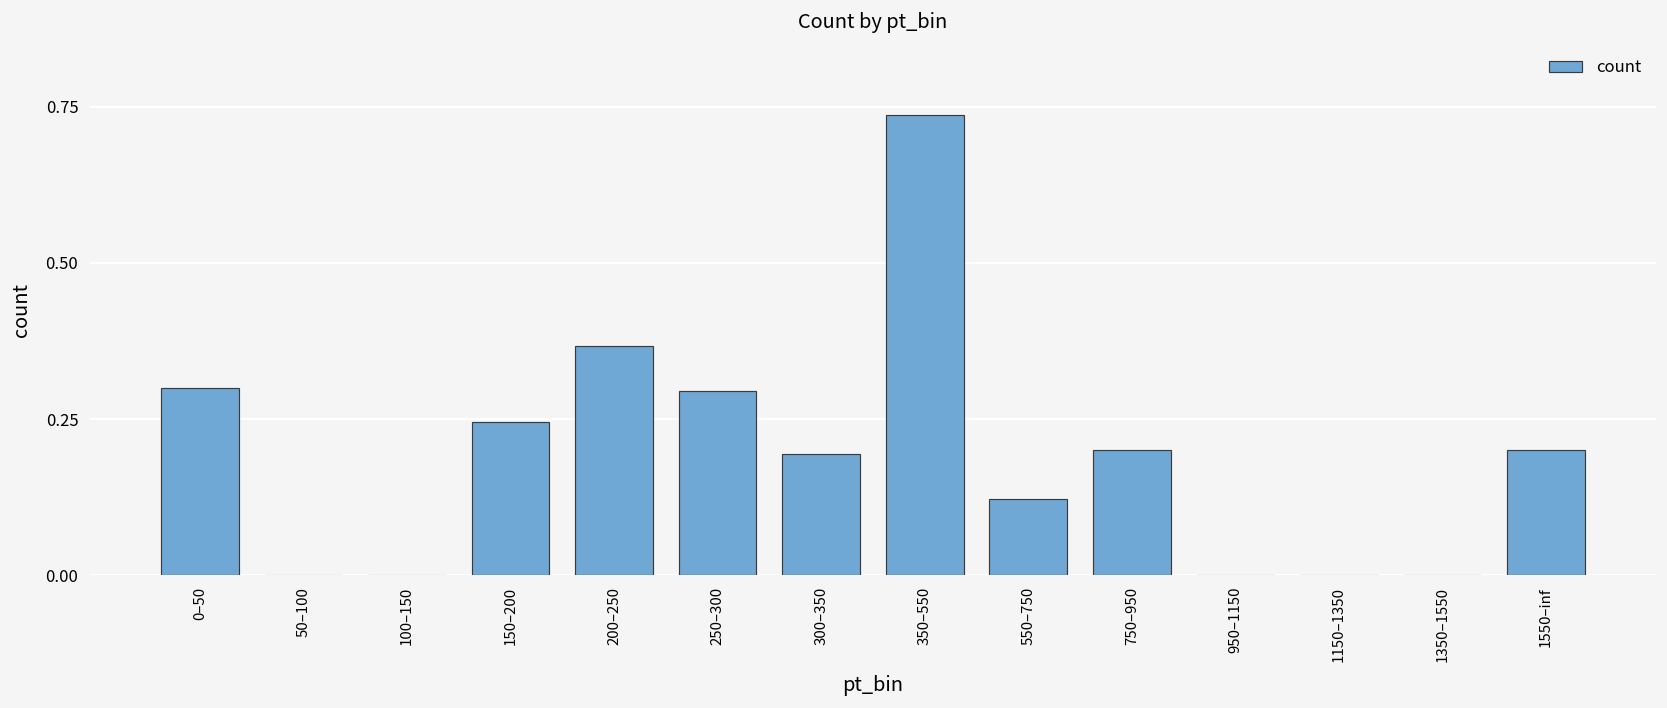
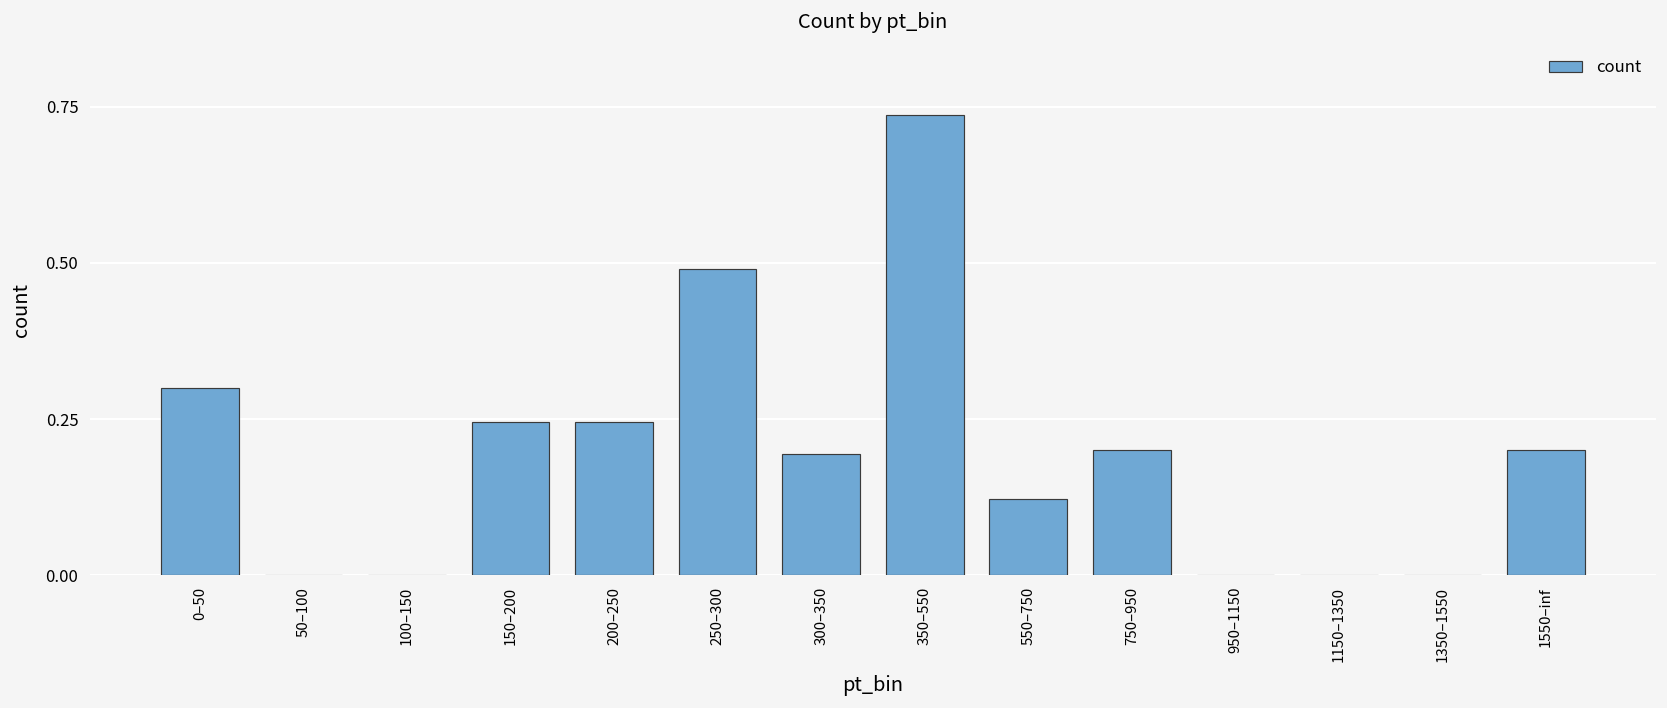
  {
    "0–50": 0.30,
    "50–100": 0.00,
    "100–150": 0.00,
    "150–200": 0.25,
-   "200–250": 0.37,
-   "250–300": 0.29,
+   "200–250": 0.25,
+   "250–300": 0.49,
    "300–350": 0.19,
    "350–550": 0.74,
    "550–750": 0.12,
    "750–950": 0.20,
    "950–1150": 0.00,
    "1150–1350": 0.00,
    "1350–1550": 0.00,
    "1550–inf": 0.20
  }
